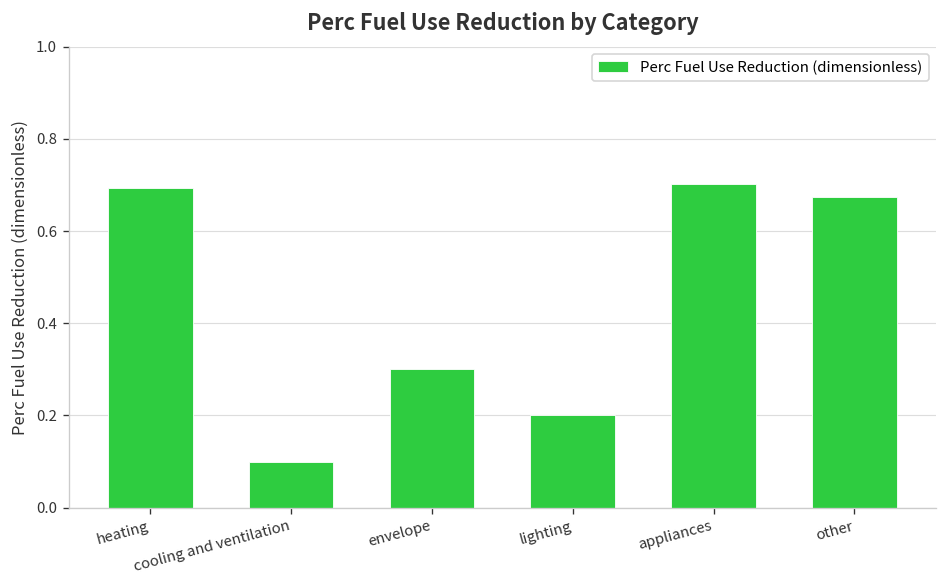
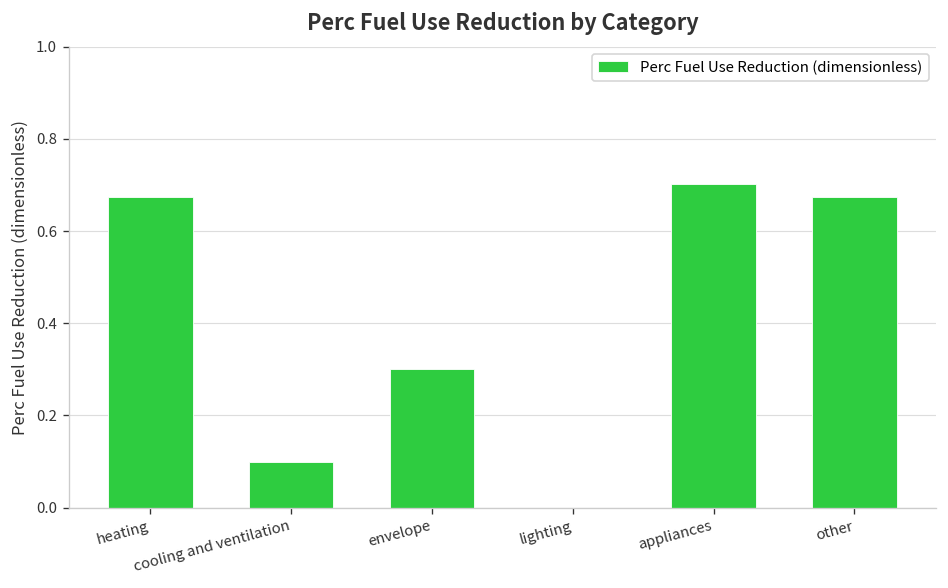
  {
-   "heating": 0.69,
+   "heating": 0.67,
    "cooling and ventilation": 0.10,
    "envelope": 0.30,
-   "lighting": 0.2,
+   "lighting": 0.0,
    "appliances": 0.70,
    "other": 0.67
  }
